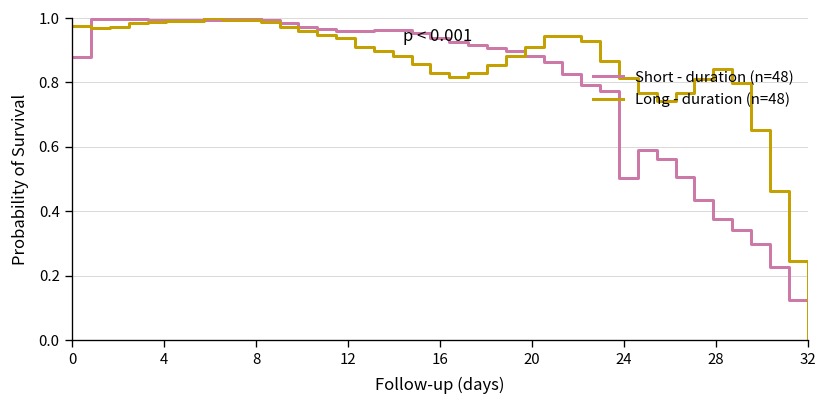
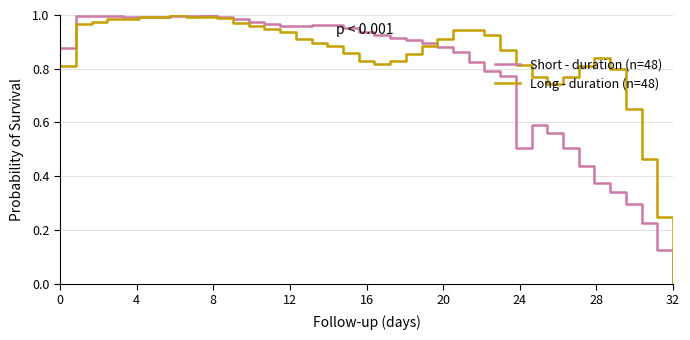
  {
    "Short - duration (n=48)": {
      "0": 0.88
    },
    "Long - duration (n=48)": {
-     "0": 0.97
+     "0": 0.81
    }
  }
